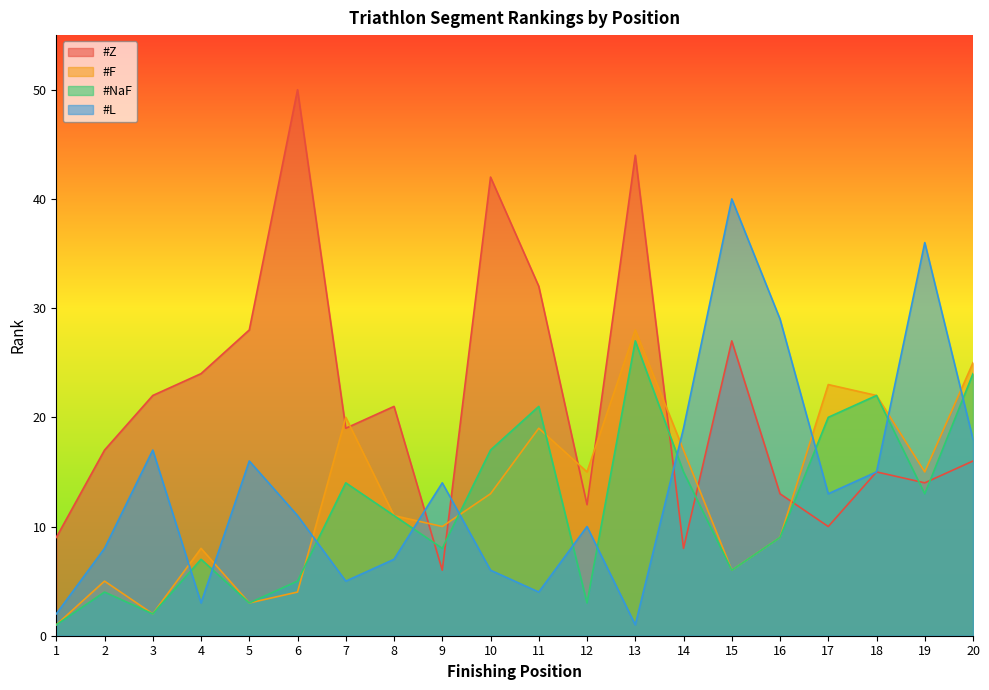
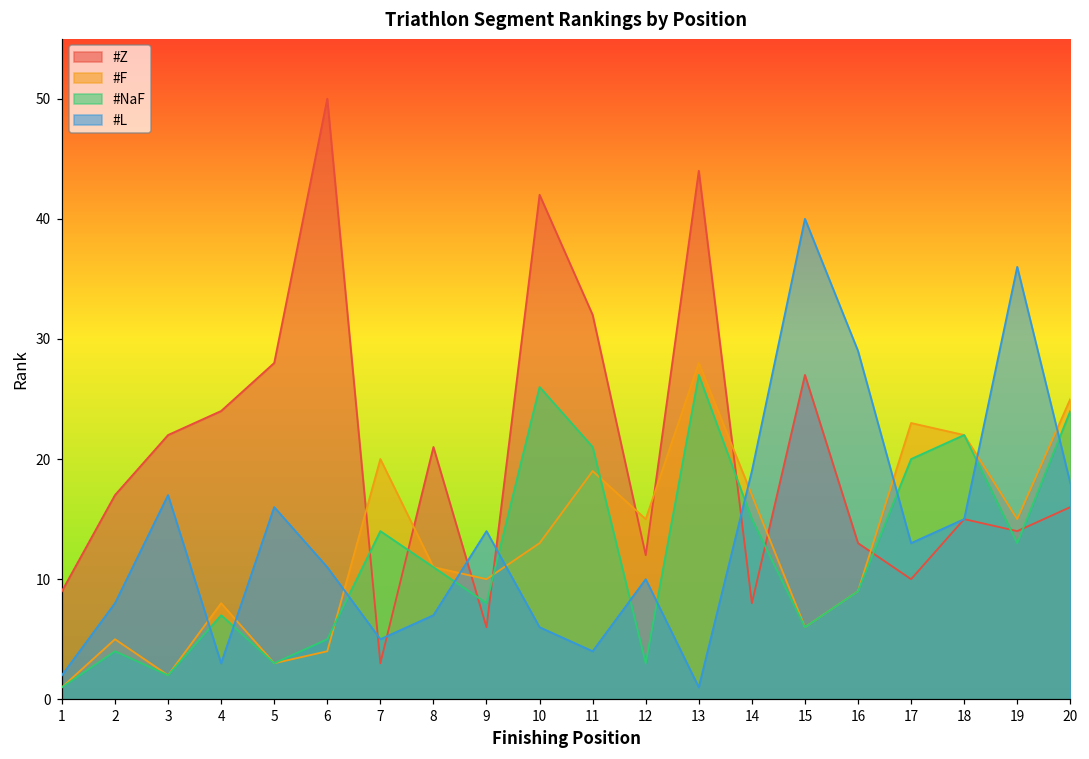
  {
    "#Z": {
      "1": 9,
      "2": 17,
      "3": 22,
      "4": 24,
      "5": 28,
      "6": 50,
-     "7": 19,
+     "7": 3,
      "8": 21,
      "9": 6,
      "10": 42,
      "11": 32,
      "12": 12,
      "13": 44,
      "14": 8,
      "15": 27,
      "16": 13,
      "17": 10,
      "19": 14,
      "20": 16
    },
    "#F": {
      "2": 5,
      "4": 8,
      "6": 4,
      "7": 20,
      "9": 10,
      "10": 13,
      "11": 19,
      "12": 15,
      "13": 28,
      "14": 17,
      "17": 23,
      "19": 15,
      "20": 25
    },
    "#NaF": {
      "2": 4,
      "4": 7,
      "6": 5,
      "7": 14,
      "9": 8,
-     "10": 17,
+     "10": 26,
      "11": 21,
      "12": 3,
      "13": 27,
      "14": 15,
      "17": 20,
      "19": 13,
      "20": 24
    },
    "#L": {
      "1": 2,
      "2": 8,
      "3": 17,
      "4": 3,
      "5": 16,
      "6": 11,
      "7": 5,
      "8": 7,
      "9": 14,
      "10": 6,
      "11": 4,
      "12": 10,
      "13": 1,
      "14": 19,
      "15": 40,
      "16": 29,
      "17": 13,
      "19": 36,
      "20": 18
    }
  }
